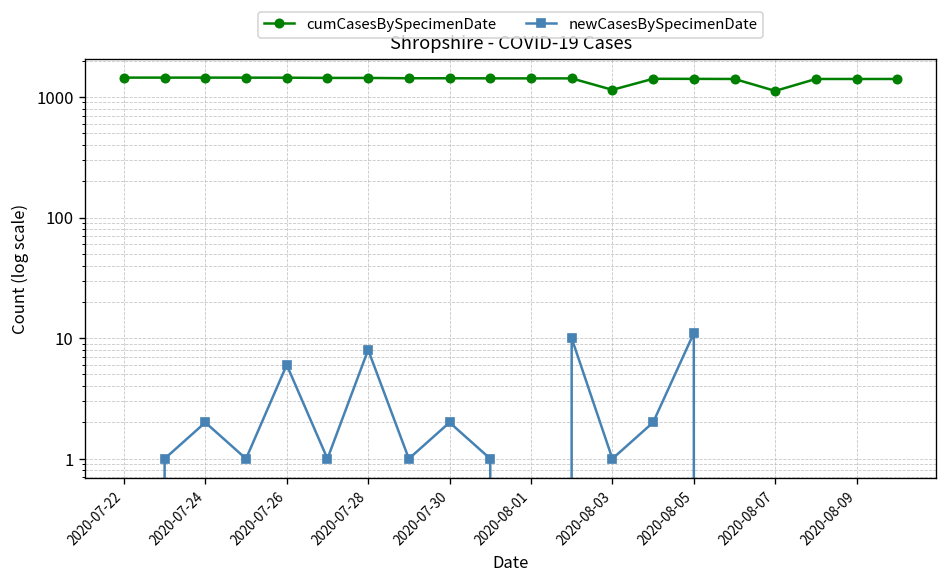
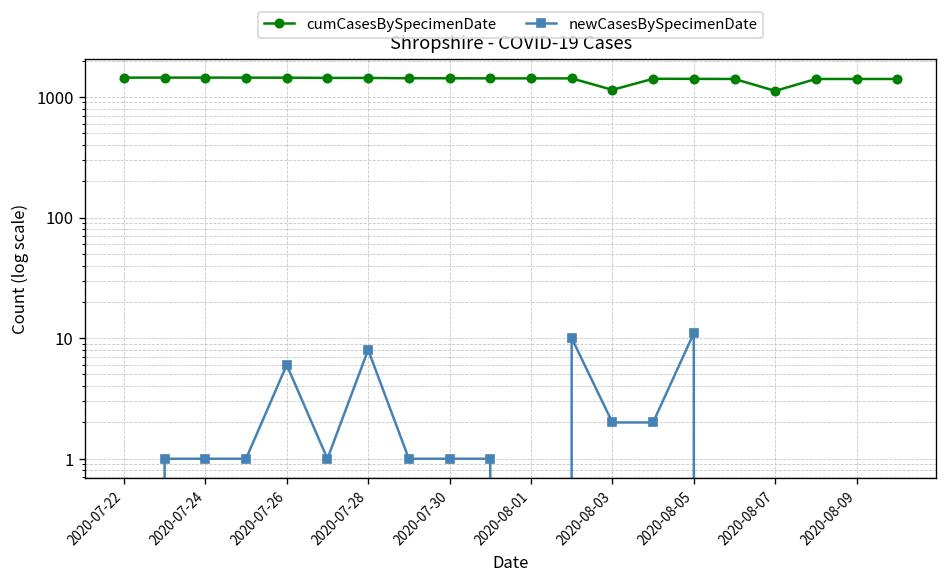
  {
    "cumCasesBySpecimenDate": {
      "2020-07-22": 1400,
      "2020-07-24": 1400,
      "2020-07-26": 1400,
      "2020-07-28": 1400,
      "2020-07-30": 1400,
      "2020-08-01": 1400,
      "2020-08-03": 1100,
      "2020-08-05": 1400,
      "2020-08-07": 1100,
      "2020-08-09": 1400
    },
    "newCasesBySpecimenDate": {
-     "2020-07-24": 2,
+     "2020-07-24": 1,
      "2020-07-26": 6,
      "2020-07-28": 8,
-     "2020-07-30": 2,
-     "2020-08-03": 1,
+     "2020-07-30": 1,
+     "2020-08-03": 2,
      "2020-08-05": 11
    }
  }
